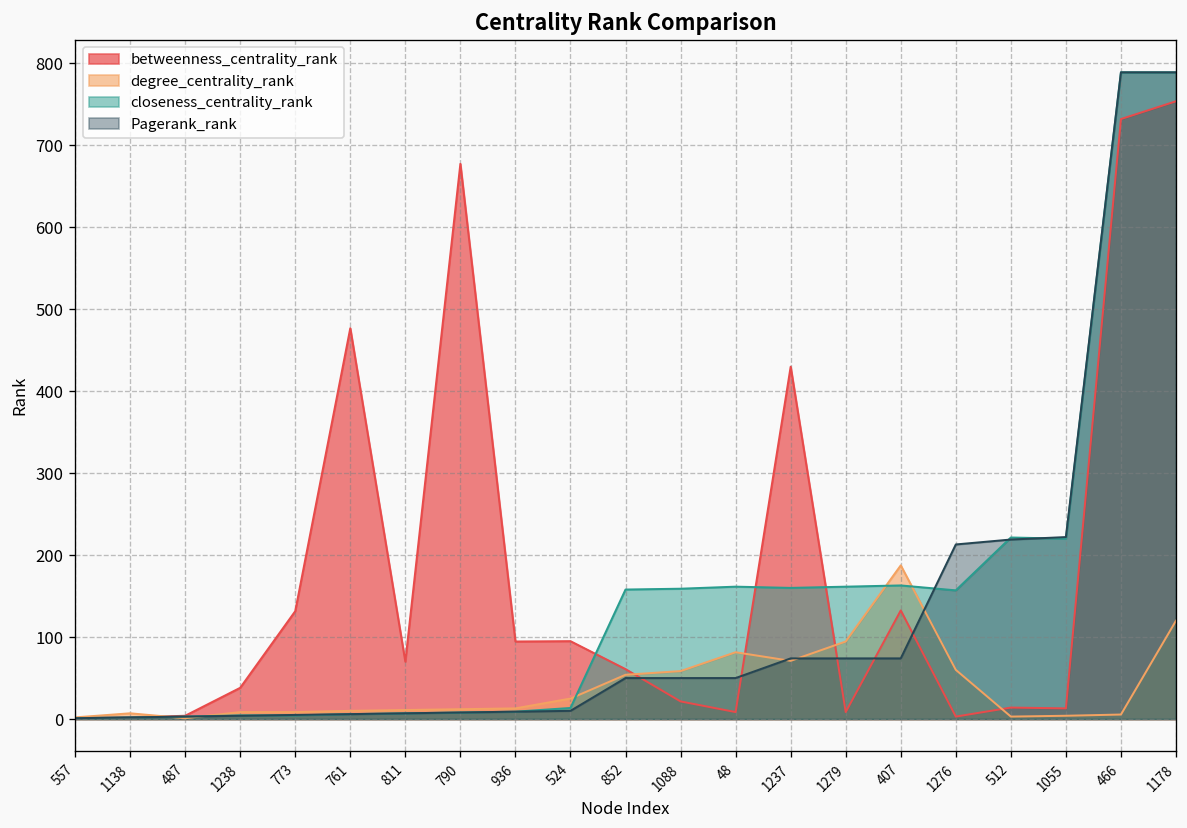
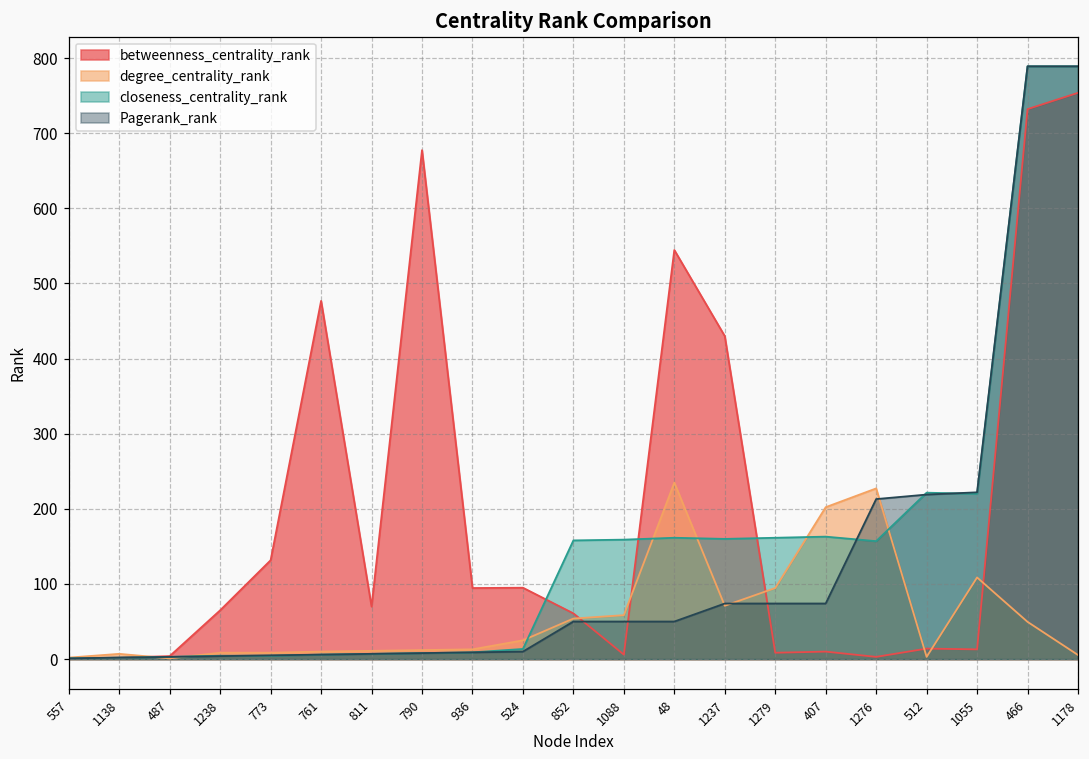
  {
    "betweenness_centrality_rank": {
-     "1238": 40,
+     "1238": 70,
      "773": 130,
      "761": 480,
      "811": 70,
      "790": 680,
      "936": 90,
      "524": 100,
      "852": 60,
-     "1088": 20,
-     "48": 10,
+     "1088": 10,
+     "48": 540,
      "1237": 430,
      "1279": 10,
-     "407": 130,
+     "407": 10,
      "1276": 0,
      "512": 10,
      "1055": 10,
      "466": 730,
      "1178": 750
    },
    "degree_centrality_rank": {
      "1138": 10,
      "1238": 10,
      "761": 10,
      "811": 10,
      "790": 10,
      "936": 10,
      "524": 30,
      "852": 50,
      "1088": 60,
-     "48": 80,
+     "48": 230,
      "1279": 90,
-     "407": 190,
-     "1276": 60,
+     "407": 200,
+     "1276": 230,
      "512": 0,
-     "1055": 0,
-     "466": 10,
-     "1178": 120
+     "1055": 110,
+     "466": 50,
+     "1178": 10
    }
  }
